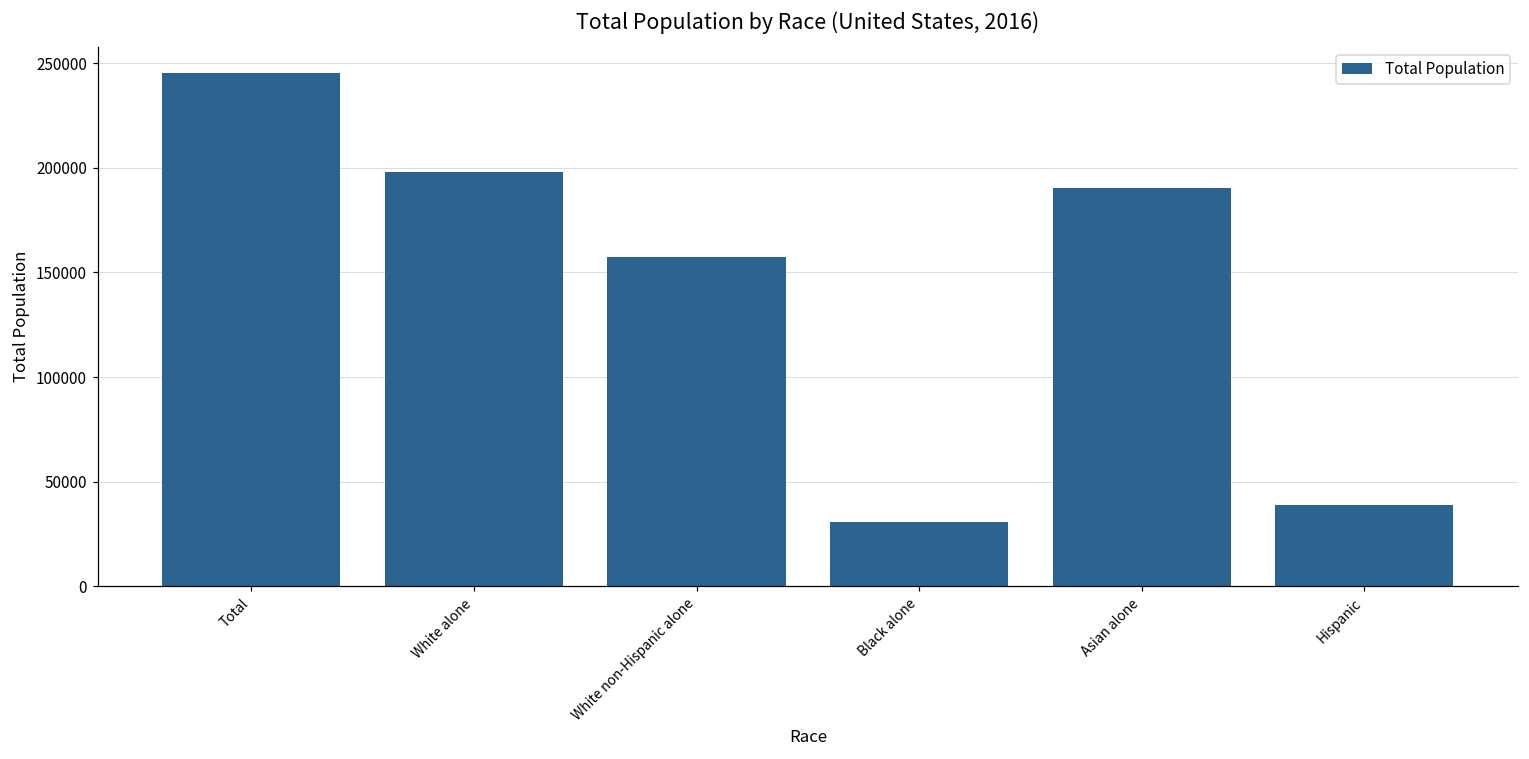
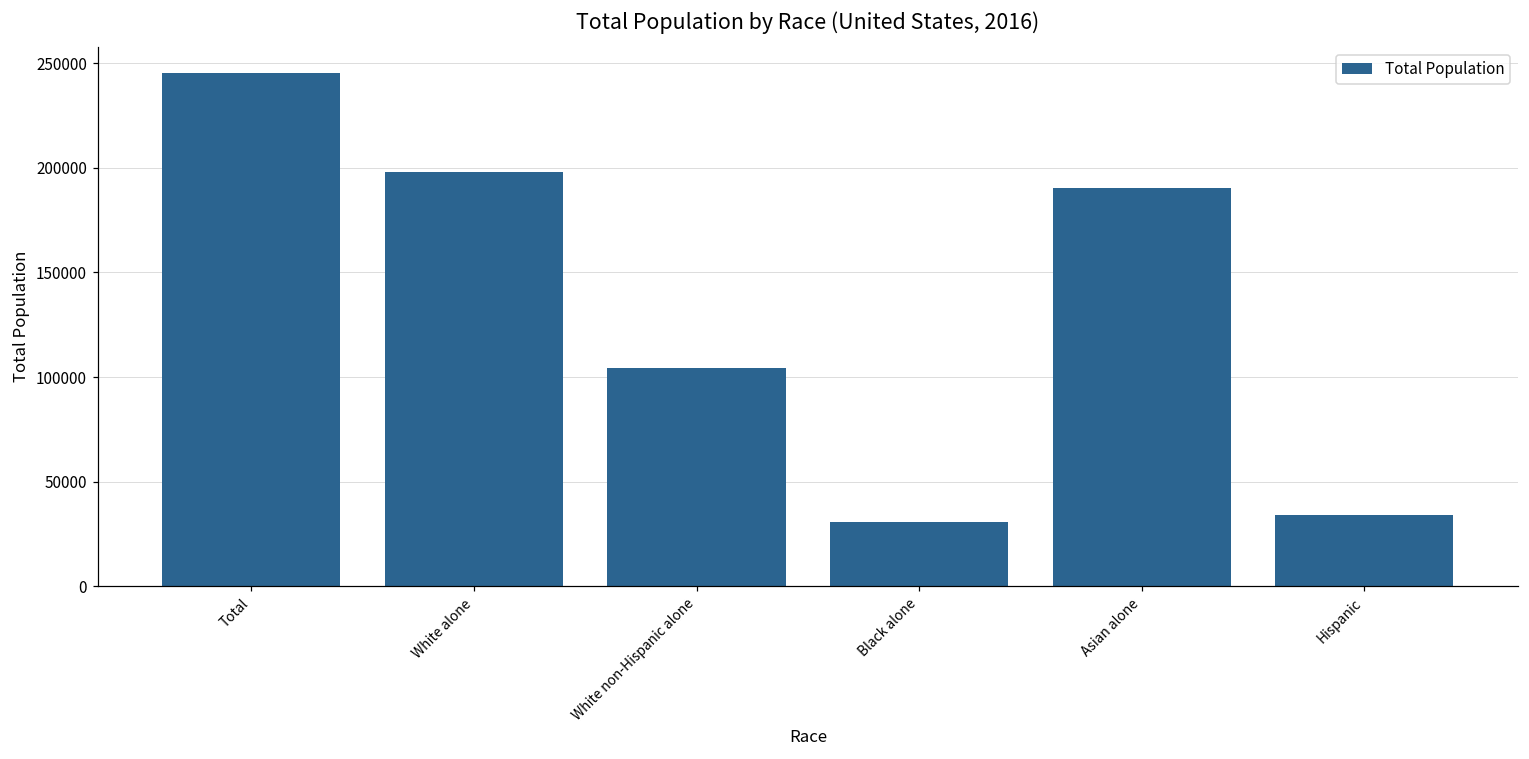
  {
    "Total": 246000,
    "White alone": 198000,
-   "White non-Hispanic alone": 157000,
+   "White non-Hispanic alone": 104000,
    "Black alone": 31000,
    "Asian alone": 191000,
-   "Hispanic": 39000
+   "Hispanic": 34000
  }
